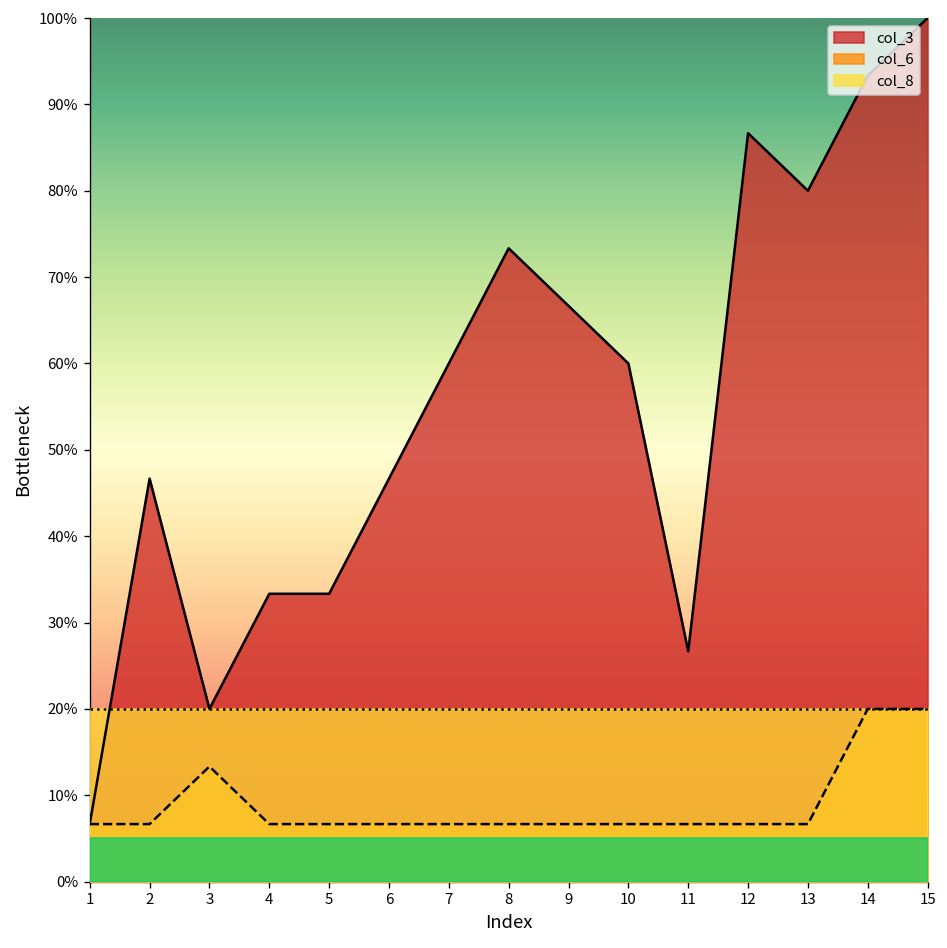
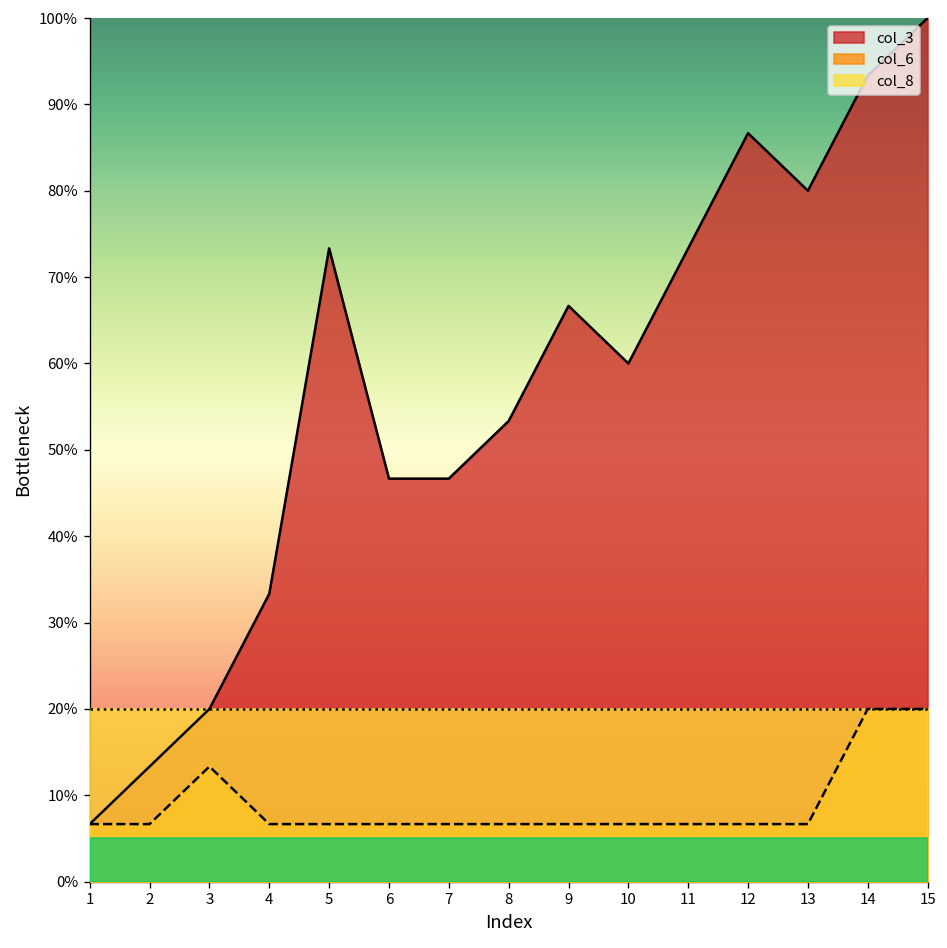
  {
    "col_3": {
-     "2": "47%",
+     "2": "13%",
      "4": "33%",
-     "5": "33%",
+     "5": "73%",
      "6": "47%",
-     "7": "60%",
-     "8": "73%",
+     "7": "47%",
+     "8": "53%",
      "9": "67%",
      "10": "60%",
-     "11": "27%",
+     "11": "73%",
      "12": "87%",
      "13": "80%",
      "15": "100%"
    },
    "col_6": {
      "2": "7%",
      "3": "13%",
      "4": "7%",
      "5": "7%",
      "6": "7%",
      "7": "7%",
      "8": "7%",
      "9": "7%",
      "10": "7%",
      "11": "7%",
      "12": "7%",
      "13": "7%"
    },
    "col_8": {
      "1": "20%",
      "2": "20%",
      "4": "20%",
      "5": "20%",
      "6": "20%",
      "7": "20%",
      "8": "20%",
      "9": "20%",
      "10": "20%",
      "11": "20%",
      "12": "20%",
      "13": "20%"
    }
  }
